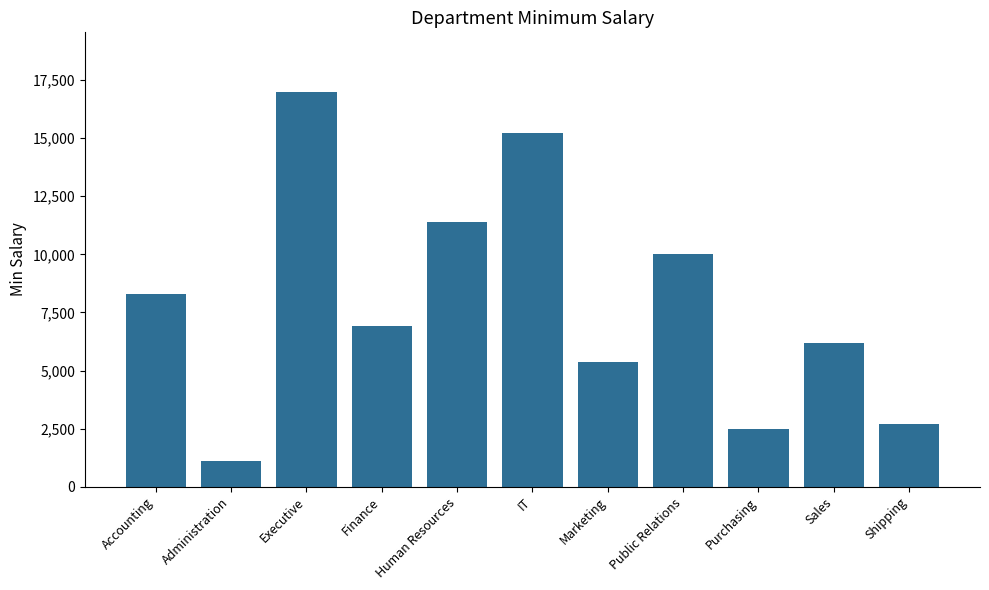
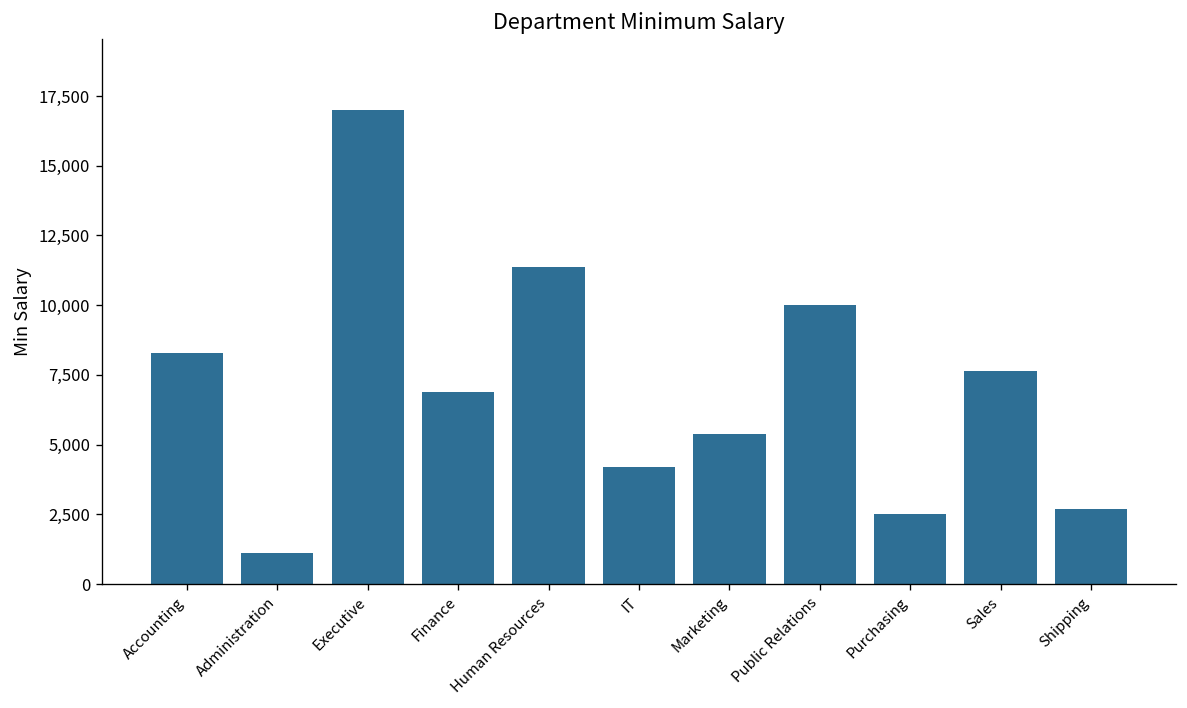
  {
    "Accounting": "8,300",
    "Administration": "1,100",
    "Executive": "17,000",
    "Finance": "6,900",
    "Human Resources": "11,400",
-   "IT": "15,200",
+   "IT": "4,200",
    "Marketing": "5,400",
    "Public Relations": "10,000",
    "Purchasing": "2,500",
-   "Sales": "6,200",
+   "Sales": "7,600",
    "Shipping": "2,700"
  }
